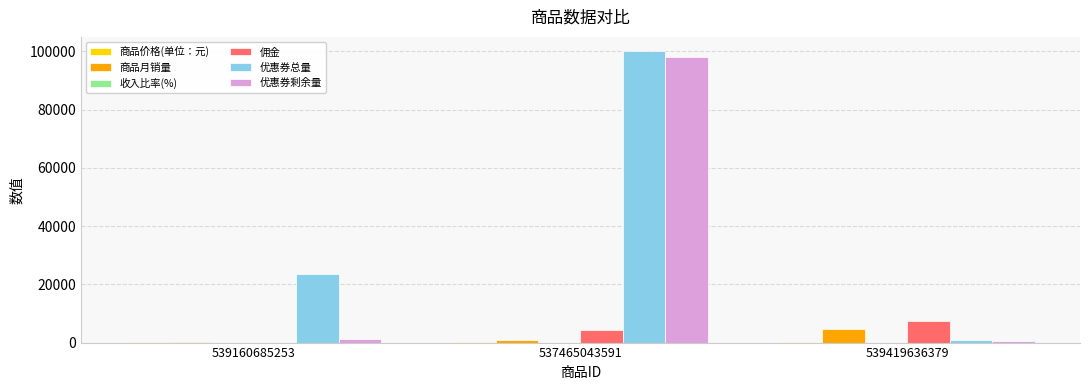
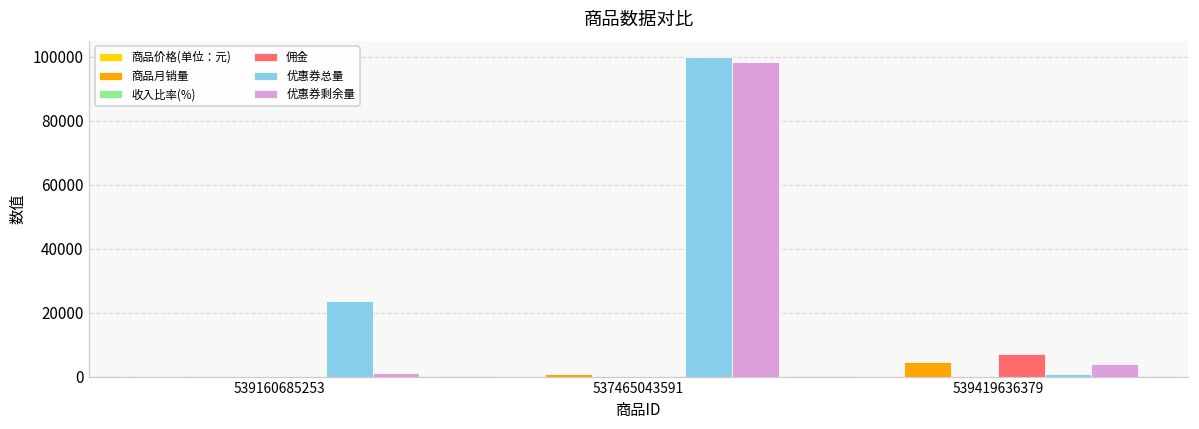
  {
    "佣金": {
-     "537465043591": 4000,
+     "537465043591": 0,
      "539419636379": 7000
    },
    "优惠券总量": {
      "539160685253": 24000,
      "537465043591": 100000,
      "539419636379": 1000
    },
    "优惠券剩余量": {
      "539160685253": 1000,
      "537465043591": 98000,
-     "539419636379": 1000
+     "539419636379": 4000
    }
  }
